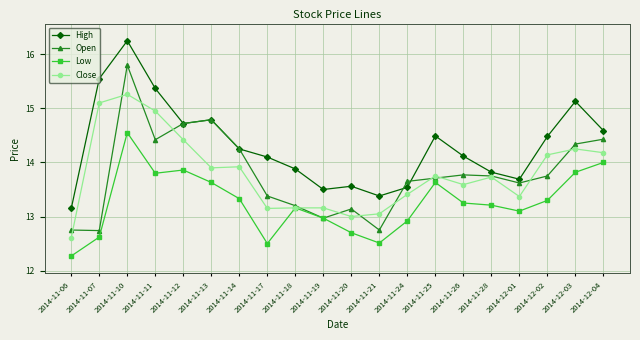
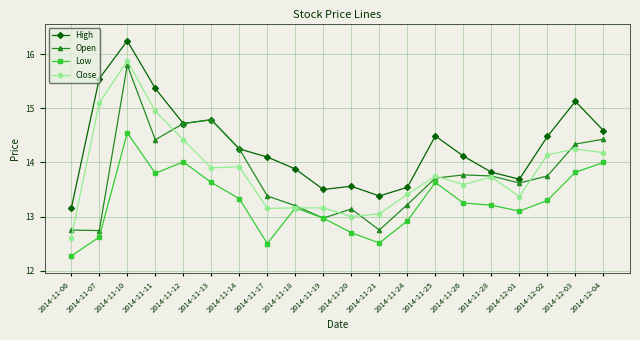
  {
    "High": {
      "2014-11-06": 13.2,
      "2014-11-10": 16.3,
      "2014-11-11": 15.4,
      "2014-11-17": 14.1,
      "2014-11-18": 13.9,
      "2014-11-19": 13.5,
      "2014-11-20": 13.6,
      "2014-11-21": 13.4,
      "2014-11-24": 13.5,
      "2014-11-25": 14.5,
      "2014-11-26": 14.1,
      "2014-11-28": 13.8,
      "2014-12-01": 13.7,
      "2014-12-02": 14.5,
      "2014-12-03": 15.1,
      "2014-12-04": 14.6
    },
    "Open": {
      "2014-11-06": 12.8,
      "2014-11-07": 12.7,
      "2014-11-10": 15.8,
      "2014-11-11": 14.4,
      "2014-11-17": 13.4,
      "2014-11-20": 13.1,
      "2014-11-21": 12.8,
-     "2014-11-24": 13.7,
+     "2014-11-24": 13.2,
      "2014-11-26": 13.8,
      "2014-12-01": 13.6,
      "2014-12-02": 13.8,
      "2014-12-03": 14.3,
      "2014-12-04": 14.4
    },
    "Low": {
      "2014-11-06": 12.3,
      "2014-11-07": 12.6,
      "2014-11-10": 14.6,
      "2014-11-11": 13.8,
-     "2014-11-12": 13.9,
+     "2014-11-12": 14.0,
      "2014-11-13": 13.6,
      "2014-11-14": 13.3,
      "2014-11-17": 12.5,
      "2014-11-20": 12.7,
      "2014-11-21": 12.5,
      "2014-11-24": 12.9,
      "2014-11-25": 13.6,
      "2014-11-26": 13.3,
      "2014-11-28": 13.2,
      "2014-12-01": 13.1,
      "2014-12-02": 13.3,
      "2014-12-03": 13.8,
      "2014-12-04": 14.0
    },
    "Close": {
      "2014-11-06": 12.6,
      "2014-11-07": 15.1,
-     "2014-11-10": 15.3,
+     "2014-11-10": 15.9,
      "2014-11-11": 15.0,
      "2014-11-12": 14.4,
      "2014-11-13": 13.9,
      "2014-11-14": 13.9,
      "2014-11-17": 13.2,
      "2014-11-19": 13.2,
      "2014-11-20": 13.0,
      "2014-11-21": 13.1,
      "2014-11-24": 13.4,
      "2014-11-26": 13.6,
      "2014-12-01": 13.4,
      "2014-12-02": 14.1,
      "2014-12-03": 14.3,
      "2014-12-04": 14.2
    }
  }
